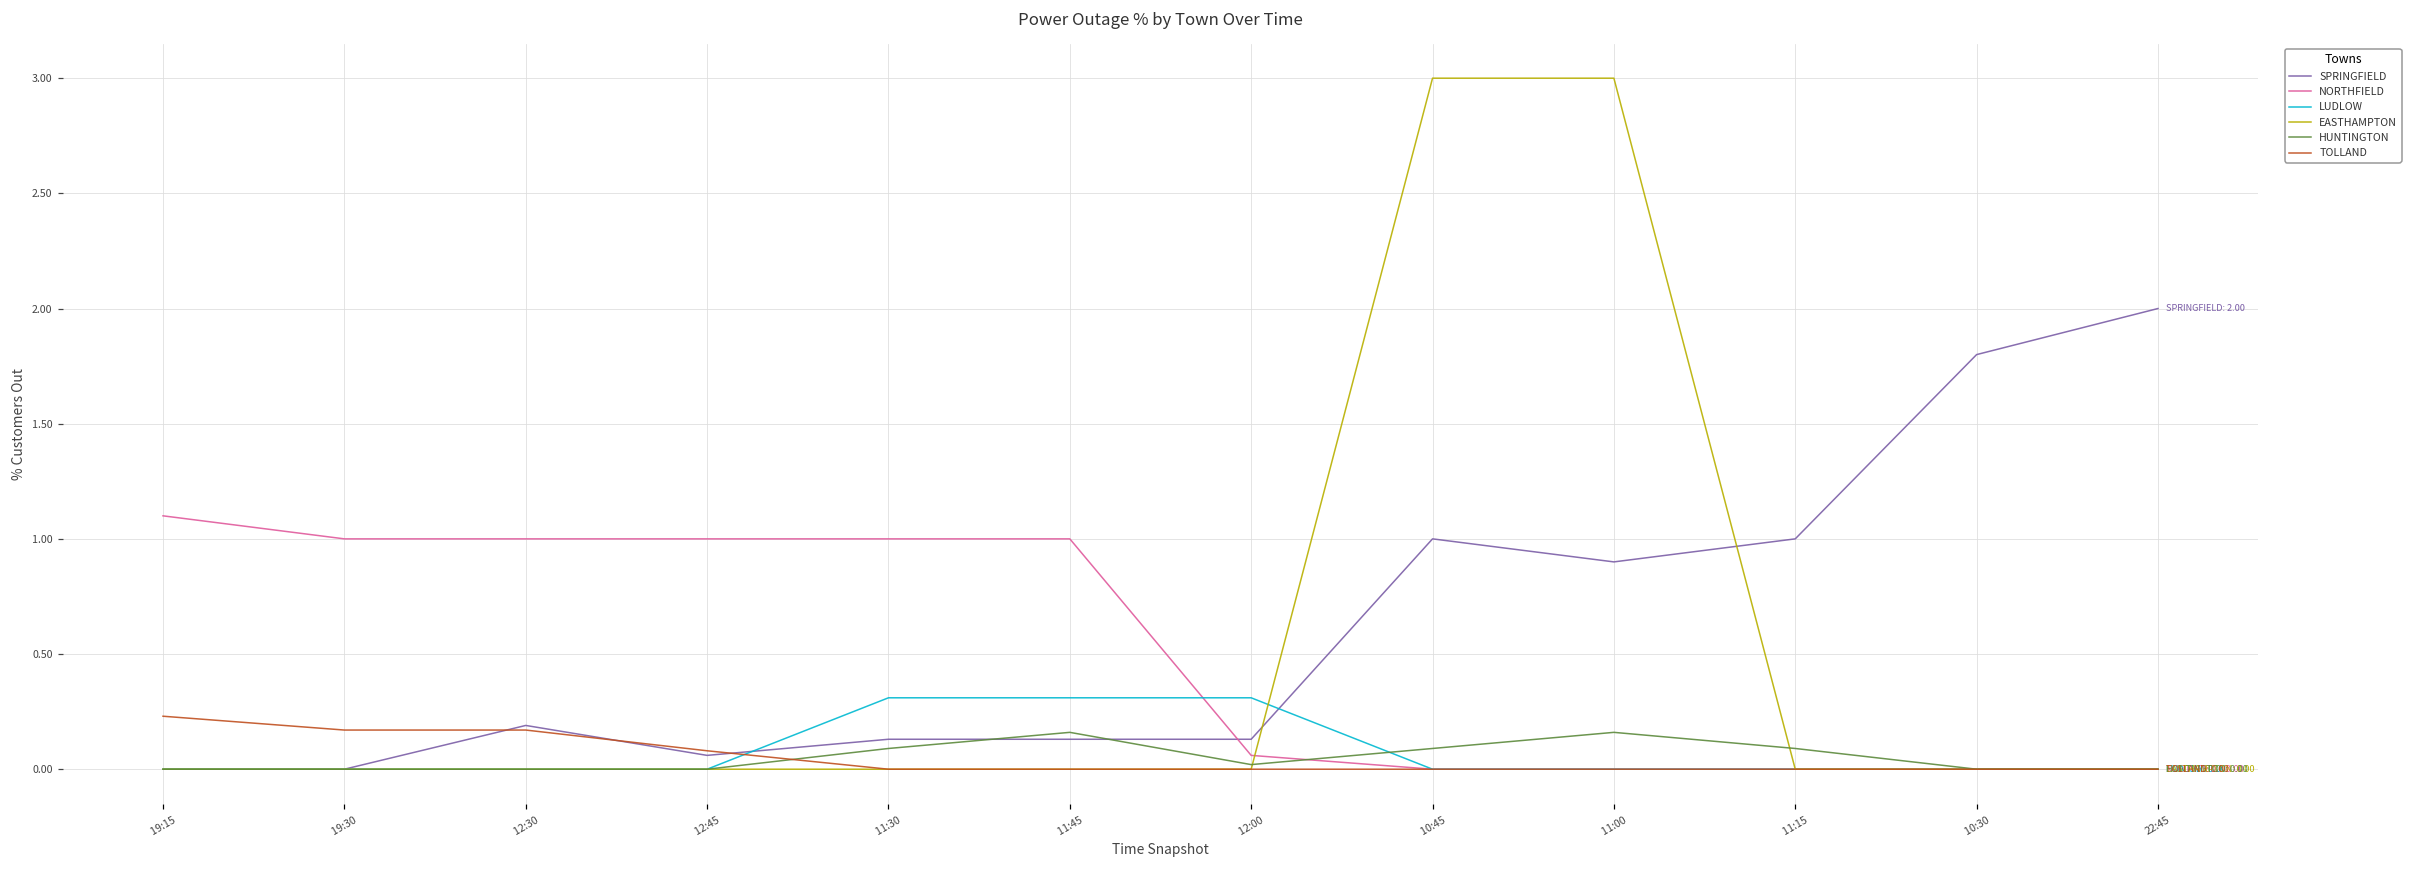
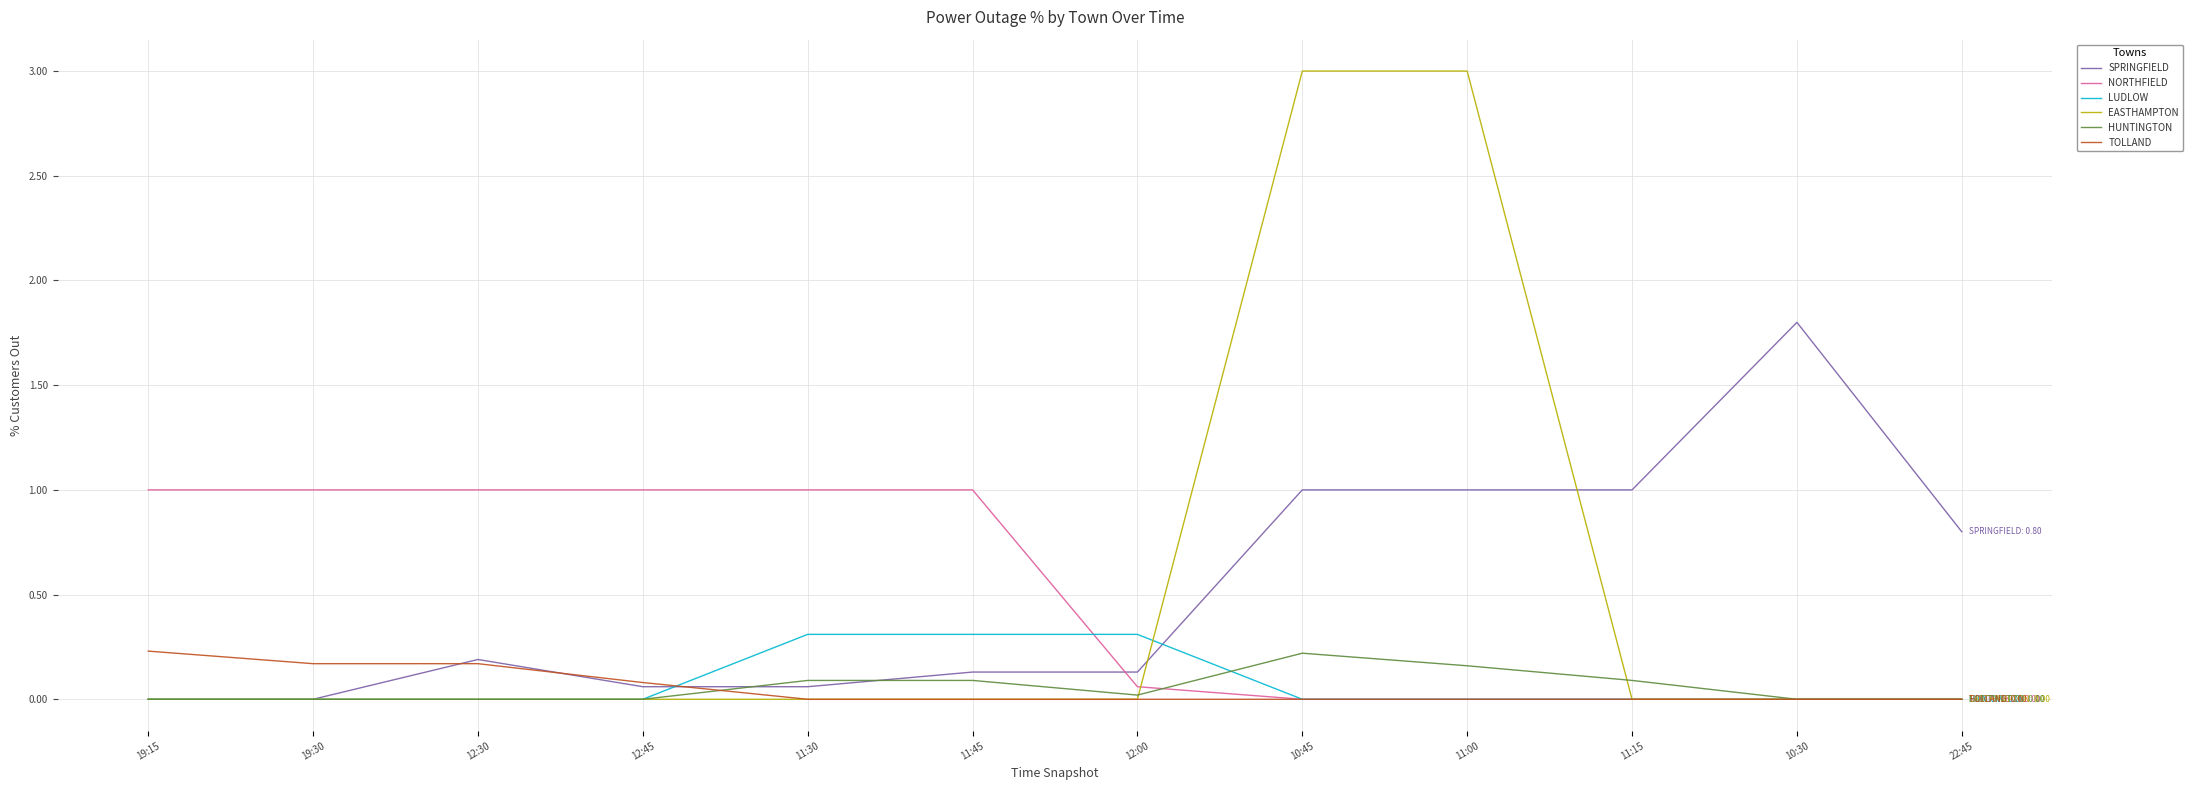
  {
    "SPRINGFIELD": {
-     "11:30": 0.13,
-     "11:00": 0.9,
-     "22:45": 2.00
+     "11:30": 0.06,
+     "11:00": 1.0,
+     "22:45": 0.80
    },
    "NORTHFIELD": {
-     "19:15": 1.1,
+     "19:15": 1.0,
      "19:30": 1.0,
      "12:30": 1.0,
      "12:45": 1.0,
      "11:30": 1.0,
      "11:45": 1.0,
      "12:00": 0.06
    },
    "LUDLOW": {
      "11:30": 0.31,
      "11:45": 0.31,
      "12:00": 0.31
    },
    "EASTHAMPTON": {
      "10:45": 3.00,
      "11:00": 3.00
    },
    "HUNTINGTON": {
      "11:30": 0.09,
-     "11:45": 0.16,
+     "11:45": 0.09,
      "12:00": 0.02,
-     "10:45": 0.09,
+     "10:45": 0.22,
      "11:00": 0.16,
      "11:15": 0.09
    },
    "TOLLAND": {
      "19:15": 0.23,
      "19:30": 0.17,
      "12:30": 0.17,
      "12:45": 0.08
    }
  }
